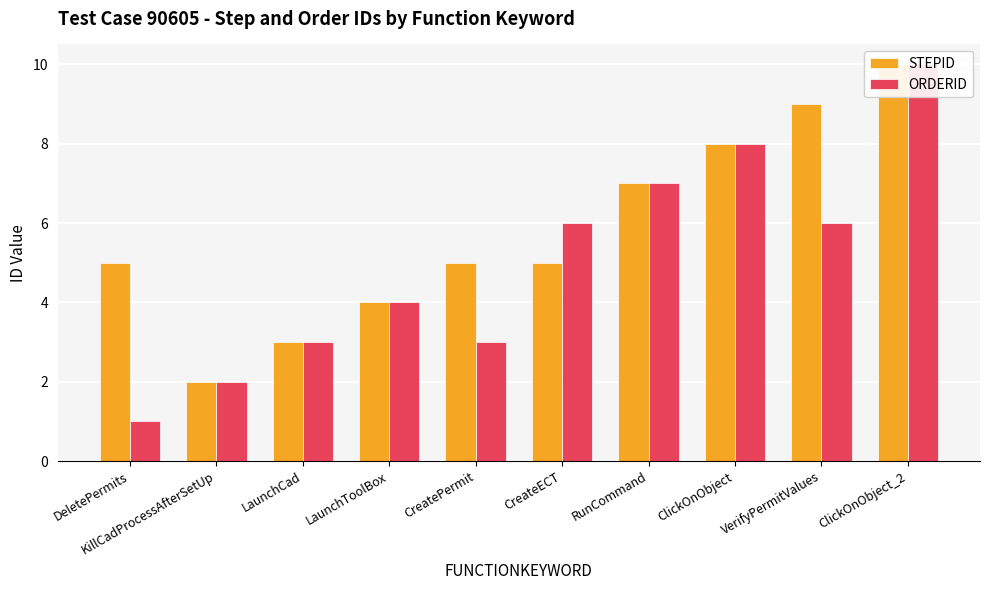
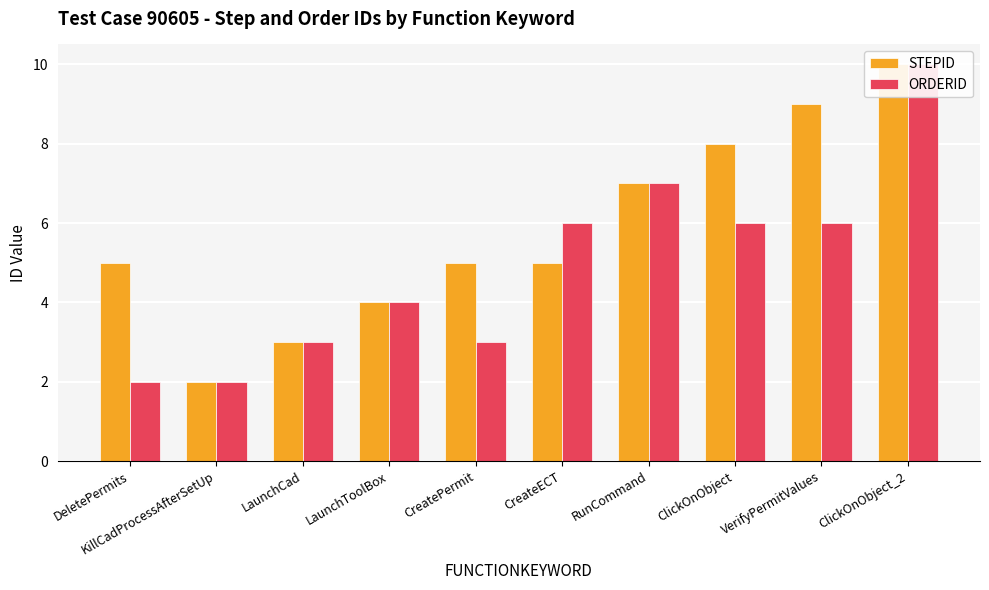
  {
    "STEPID": {
      "DeletePermits": 5,
      "KillCadProcessAfterSetUp": 2,
      "LaunchCad": 3,
      "LaunchToolBox": 4,
      "CreatePermit": 5,
      "CreateECT": 5,
      "RunCommand": 7,
      "ClickOnObject": 8,
      "VerifyPermitValues": 9
    },
    "ORDERID": {
-     "DeletePermits": 1,
+     "DeletePermits": 2,
      "KillCadProcessAfterSetUp": 2,
      "LaunchCad": 3,
      "LaunchToolBox": 4,
      "CreatePermit": 3,
      "CreateECT": 6,
      "RunCommand": 7,
-     "ClickOnObject": 8,
+     "ClickOnObject": 6,
      "VerifyPermitValues": 6
    }
  }
